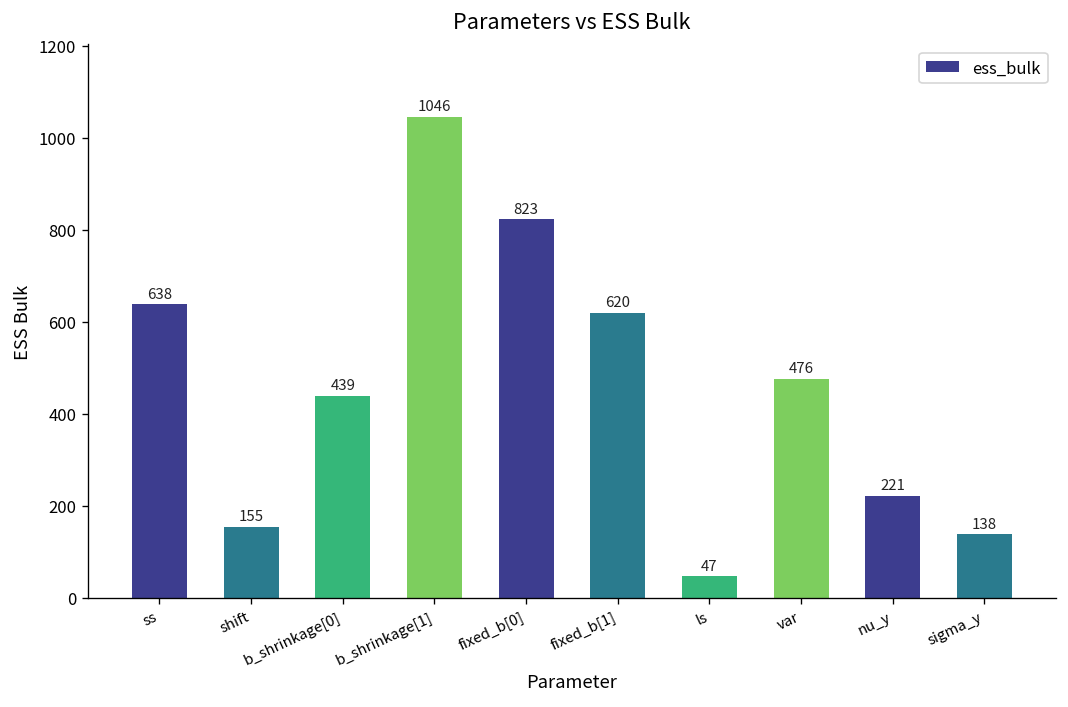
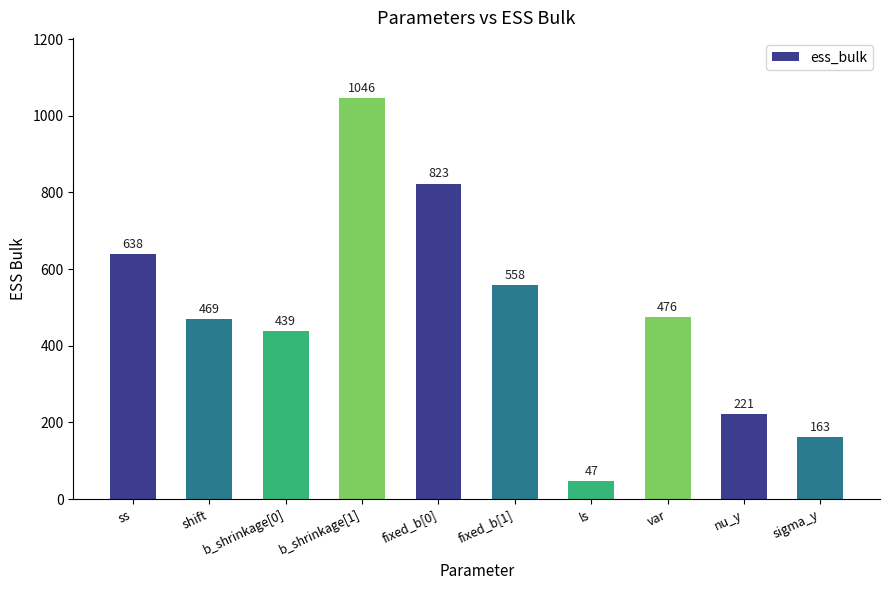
  {
    "ss": 638,
-   "shift": 155,
+   "shift": 469,
    "b_shrinkage[0]": 439,
    "b_shrinkage[1]": 1046,
    "fixed_b[0]": 823,
-   "fixed_b[1]": 620,
+   "fixed_b[1]": 558,
    "ls": 47,
    "var": 476,
    "nu_y": 221,
-   "sigma_y": 138
+   "sigma_y": 163
  }
